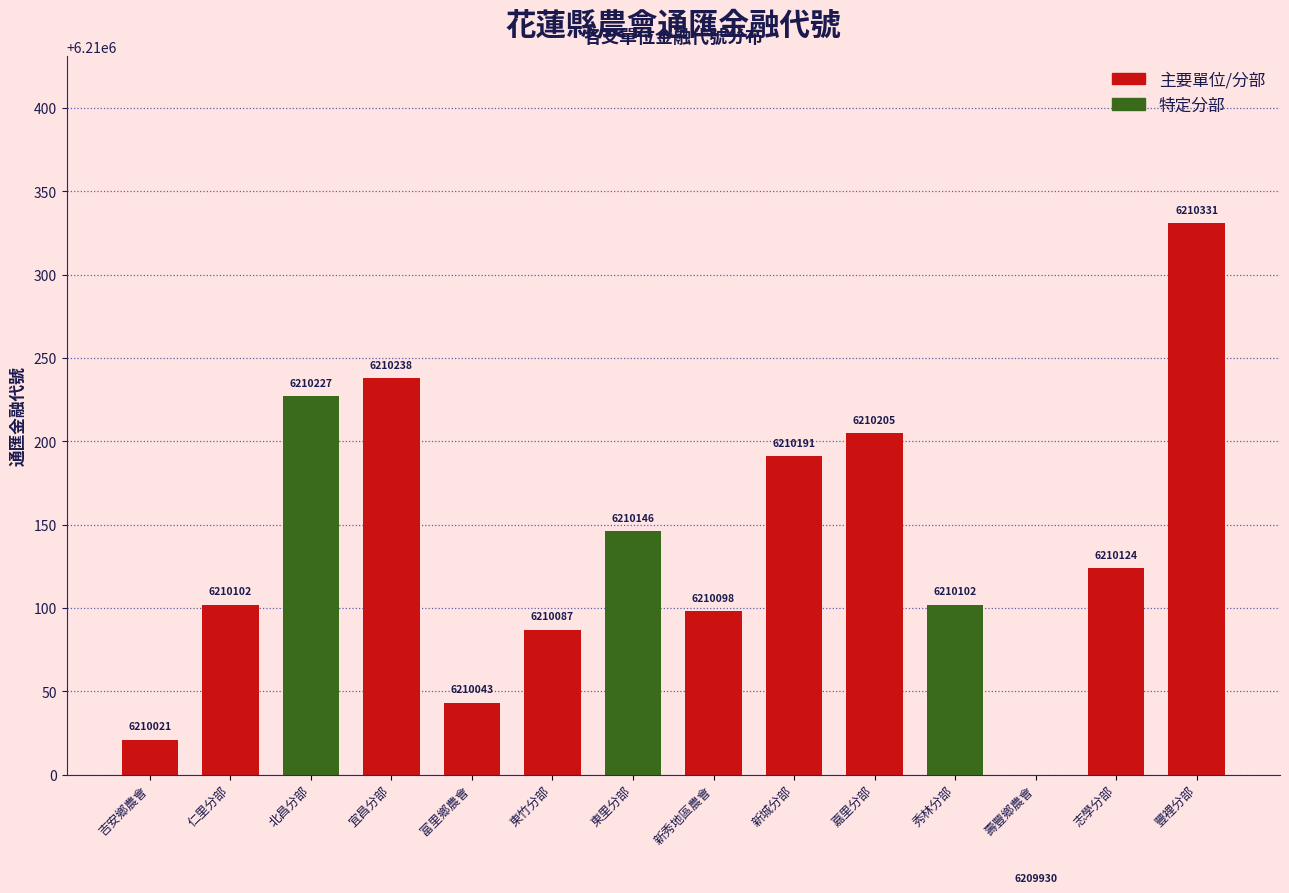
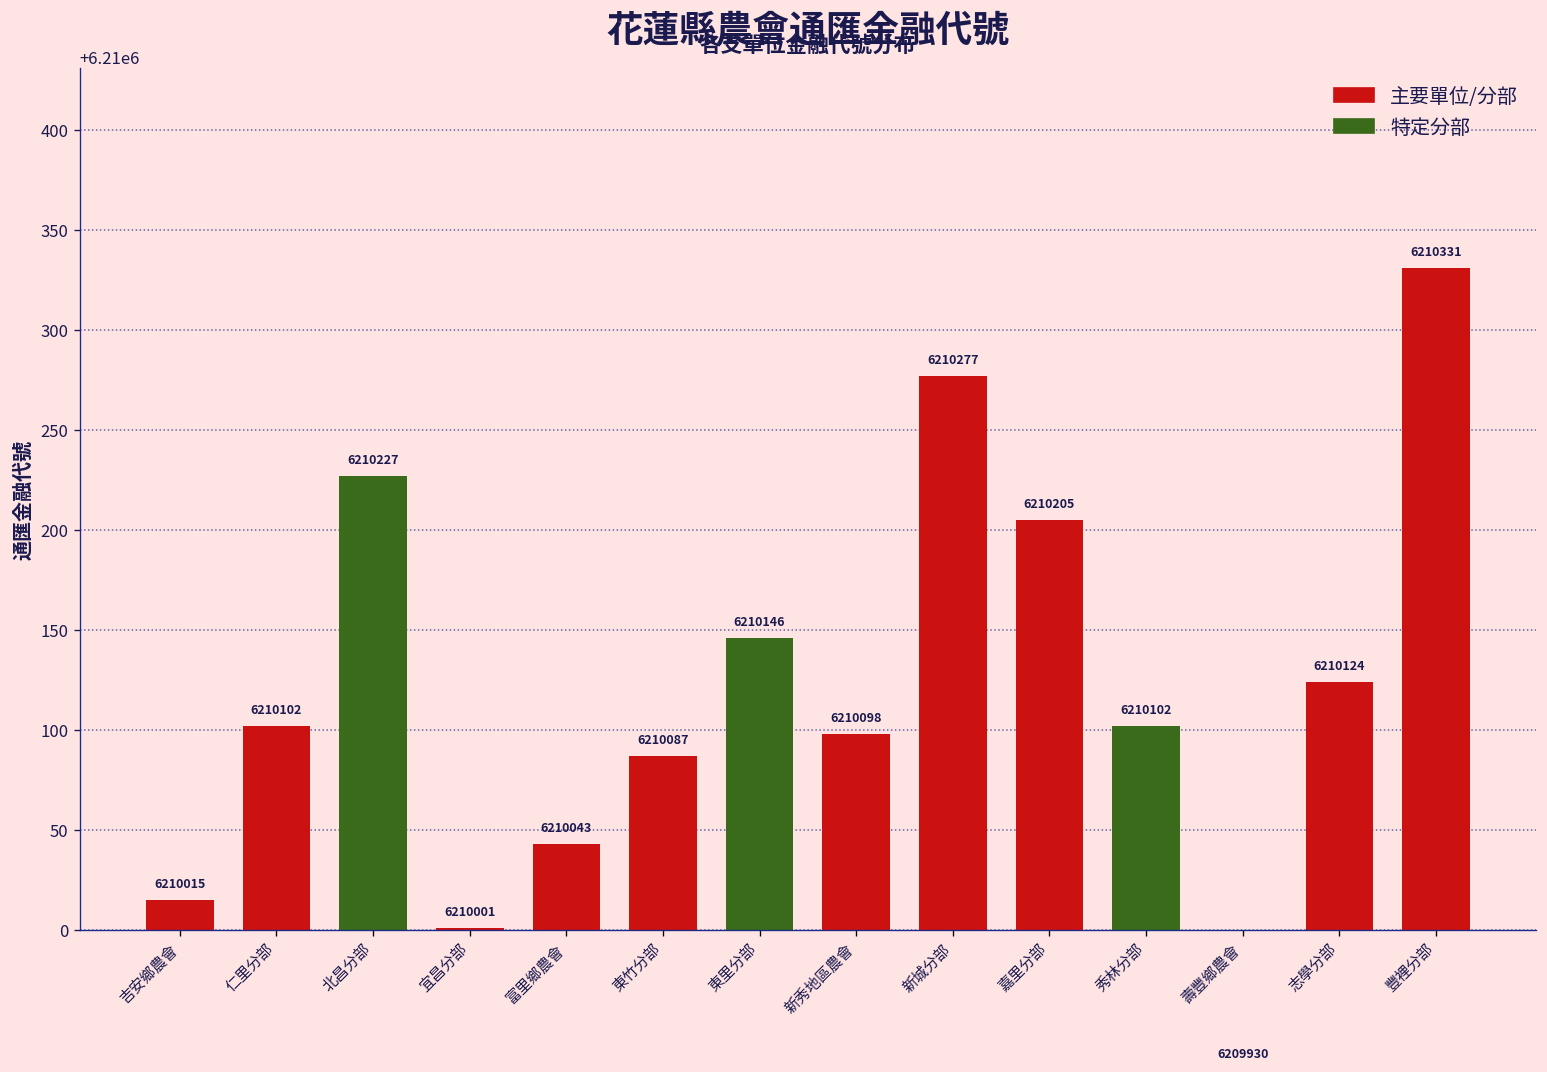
  {
-   "吉安鄉農會": 6210021,
+   "吉安鄉農會": 6210015,
    "仁里分部": 6210102,
    "北昌分部": 6210227,
-   "宜昌分部": 6210238,
+   "宜昌分部": 6210001,
    "富里鄉農會": 6210043,
    "東竹分部": 6210087,
    "東里分部": 6210146,
    "新秀地區農會": 6210098,
-   "新城分部": 6210191,
+   "新城分部": 6210277,
    "嘉里分部": 6210205,
    "秀林分部": 6210102,
    "志學分部": 6210124,
    "豐裡分部": 6210331
  }
